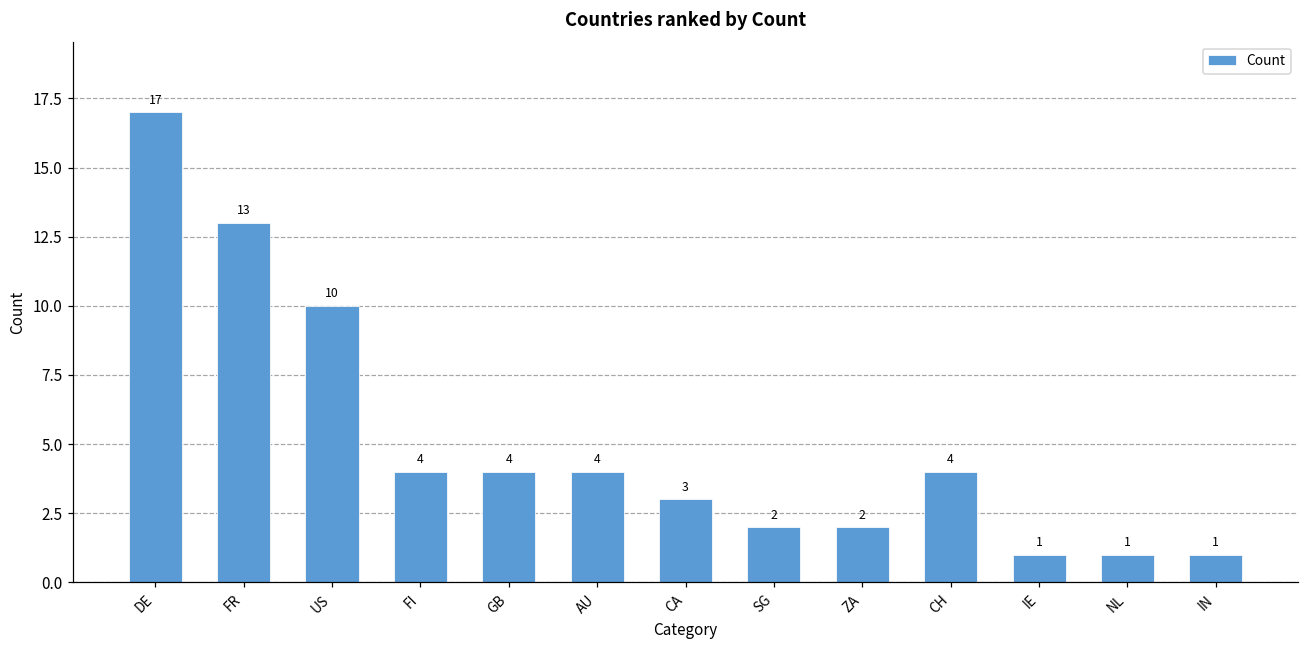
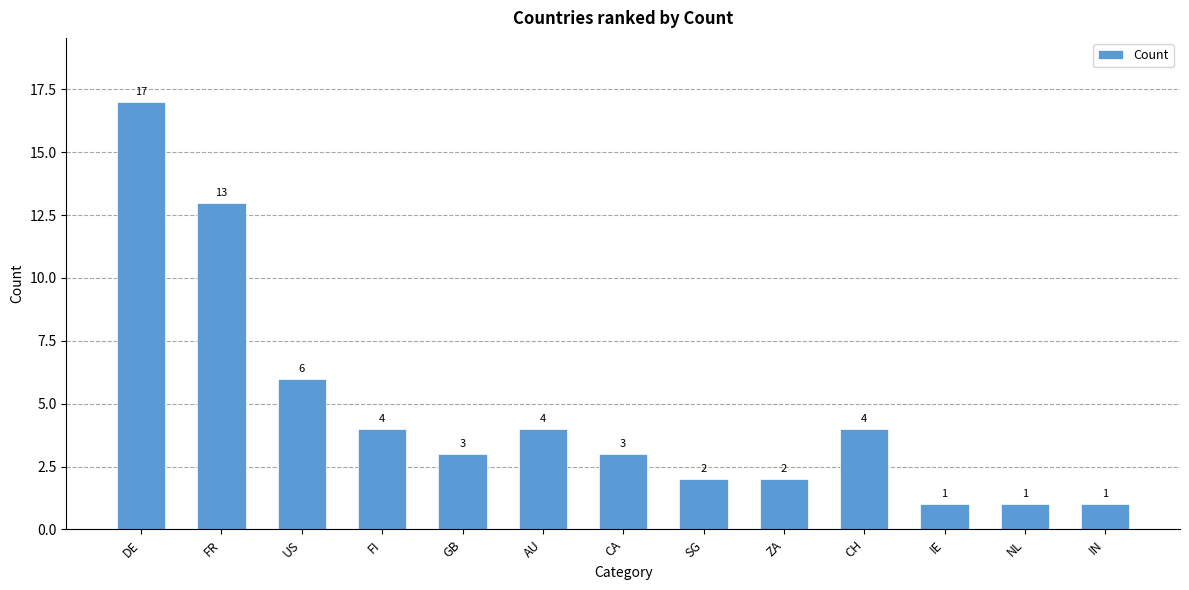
  {
    "DE": 17,
    "FR": 13,
-   "US": 10,
+   "US": 6,
    "FI": 4,
-   "GB": 4,
+   "GB": 3,
    "AU": 4,
    "CA": 3,
    "SG": 2,
    "ZA": 2,
    "CH": 4,
    "IE": 1,
    "NL": 1,
    "IN": 1
  }
